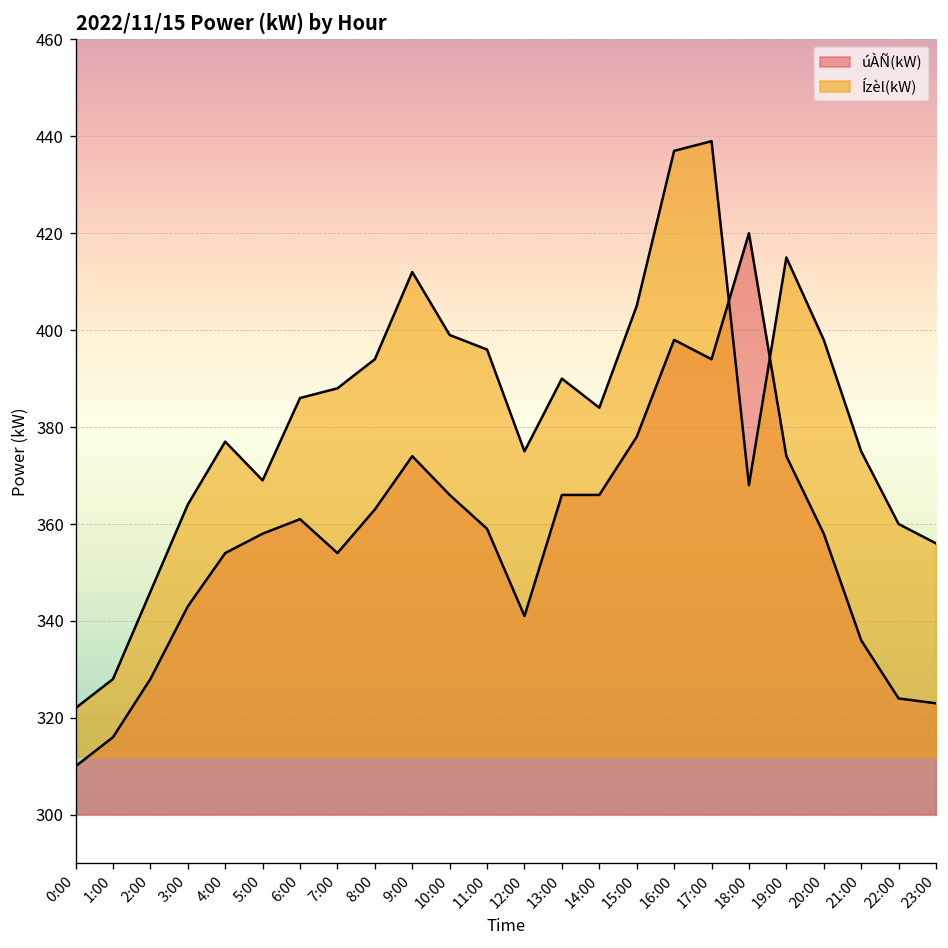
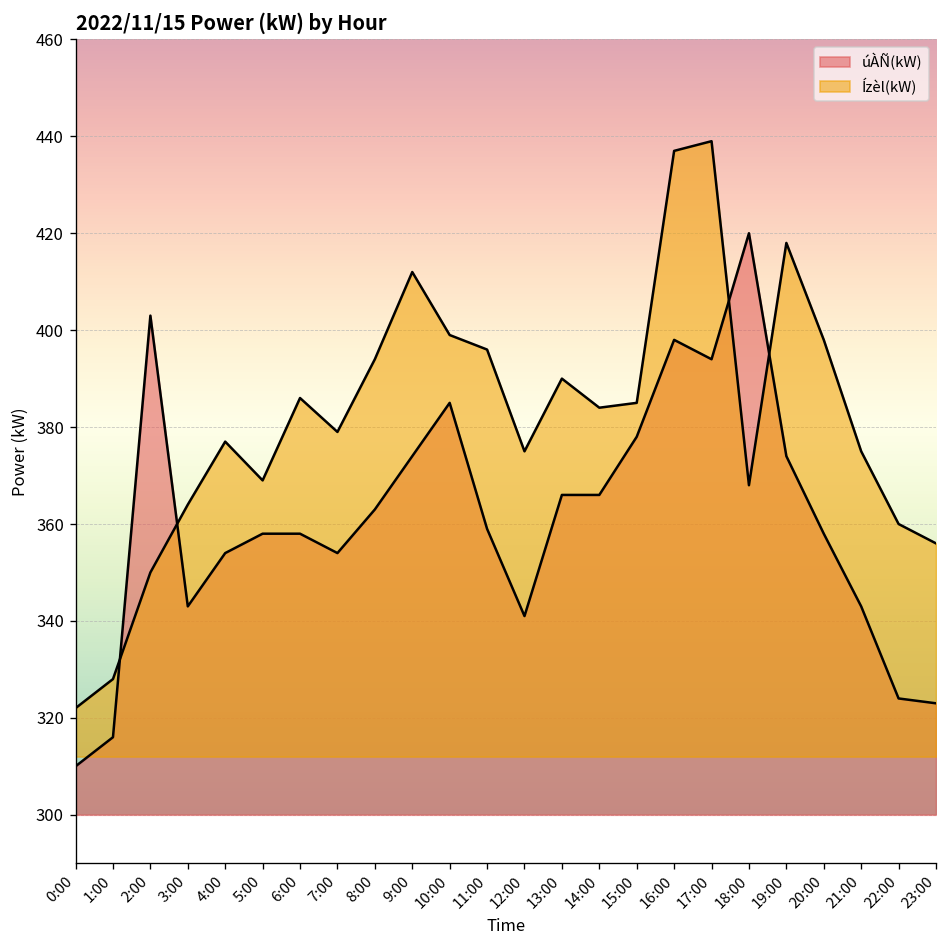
  {
    "úÀÑ(kW)": {
      "0:00": 310,
      "1:00": 316,
-     "2:00": 328,
+     "2:00": 403,
      "3:00": 343,
      "4:00": 354,
      "5:00": 358,
-     "6:00": 361,
+     "6:00": 358,
      "7:00": 354,
      "8:00": 363,
      "9:00": 374,
-     "10:00": 366,
+     "10:00": 385,
      "11:00": 359,
      "12:00": 341,
      "13:00": 366,
      "14:00": 366,
      "15:00": 378,
      "16:00": 398,
      "17:00": 394,
      "18:00": 420,
      "19:00": 374,
      "20:00": 358,
-     "21:00": 336,
+     "21:00": 343,
      "22:00": 324,
      "23:00": 323
    },
    "Ízèl(kW)": {
      "0:00": 322,
      "1:00": 328,
-     "2:00": 346,
+     "2:00": 350,
      "3:00": 364,
      "4:00": 377,
      "5:00": 369,
      "6:00": 386,
-     "7:00": 388,
+     "7:00": 379,
      "8:00": 394,
      "9:00": 412,
      "10:00": 399,
      "11:00": 396,
      "12:00": 375,
      "13:00": 390,
      "14:00": 384,
-     "15:00": 405,
+     "15:00": 385,
      "16:00": 437,
      "17:00": 439,
      "18:00": 368,
-     "19:00": 415,
+     "19:00": 418,
      "20:00": 398,
      "21:00": 375,
      "22:00": 360,
      "23:00": 356
    }
  }
